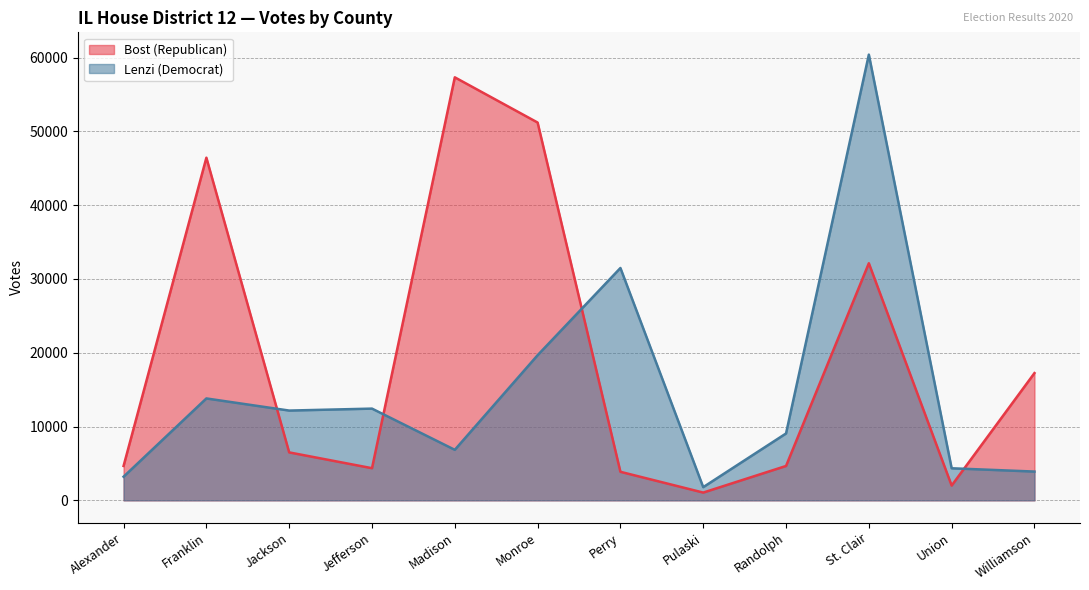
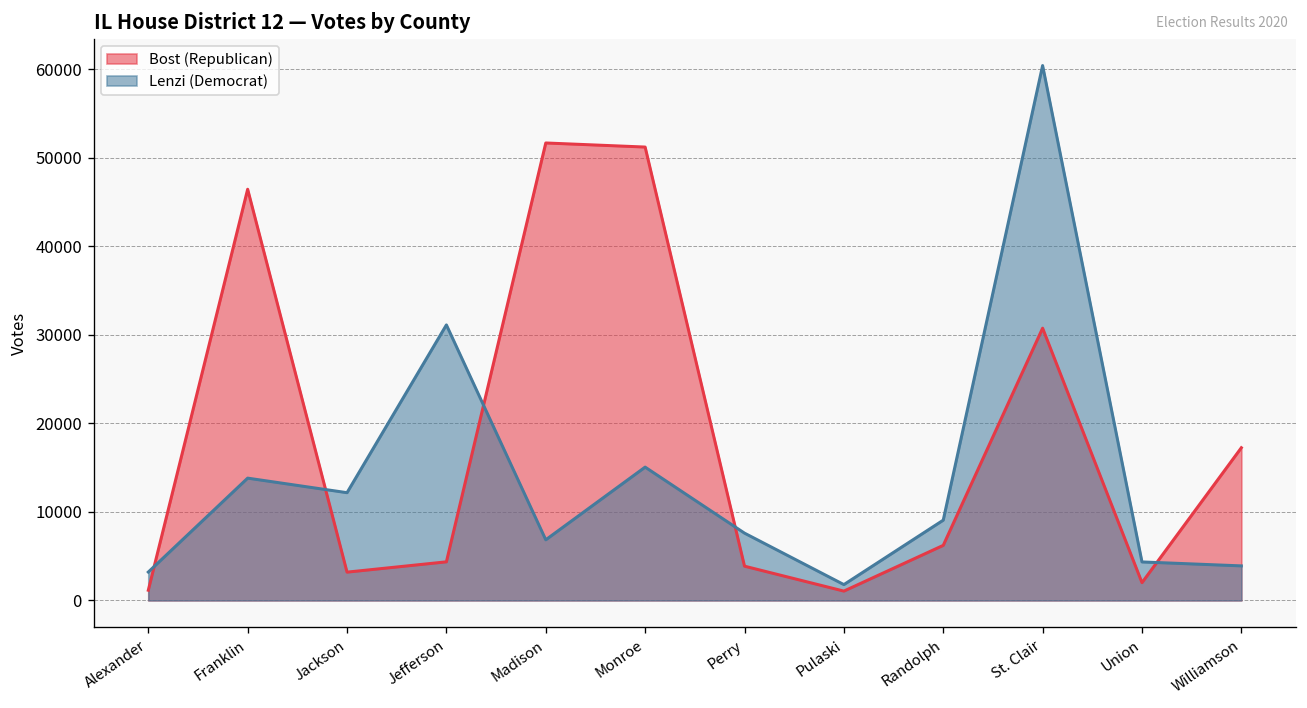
  {
    "Bost (Republican)": {
-     "Alexander": 5000,
+     "Alexander": 1000,
      "Franklin": 46000,
-     "Jackson": 6000,
+     "Jackson": 3000,
      "Jefferson": 4000,
-     "Madison": 57000,
+     "Madison": 52000,
      "Monroe": 51000,
      "Perry": 4000,
      "Pulaski": 1000,
-     "Randolph": 5000,
-     "St. Clair": 32000,
+     "Randolph": 6000,
+     "St. Clair": 31000,
      "Union": 2000,
      "Williamson": 17000
    },
    "Lenzi (Democrat)": {
      "Alexander": 3000,
      "Franklin": 14000,
      "Jackson": 12000,
-     "Jefferson": 12000,
+     "Jefferson": 31000,
      "Madison": 7000,
-     "Monroe": 20000,
-     "Perry": 31000,
+     "Monroe": 15000,
+     "Perry": 8000,
      "Pulaski": 2000,
      "Randolph": 9000,
      "St. Clair": 60000,
      "Union": 4000,
      "Williamson": 4000
    }
  }
